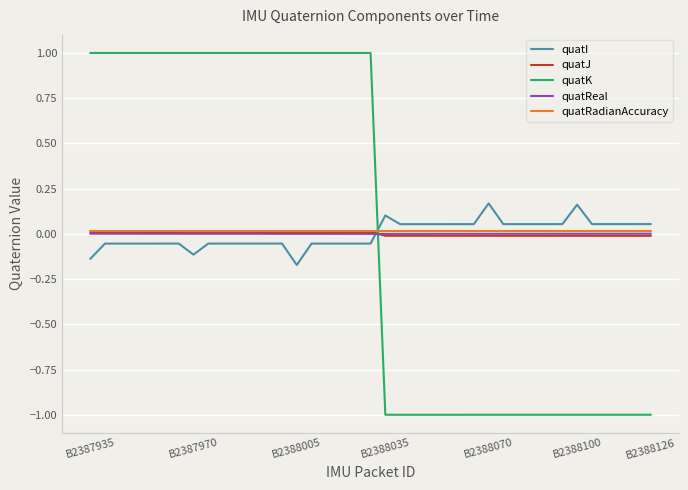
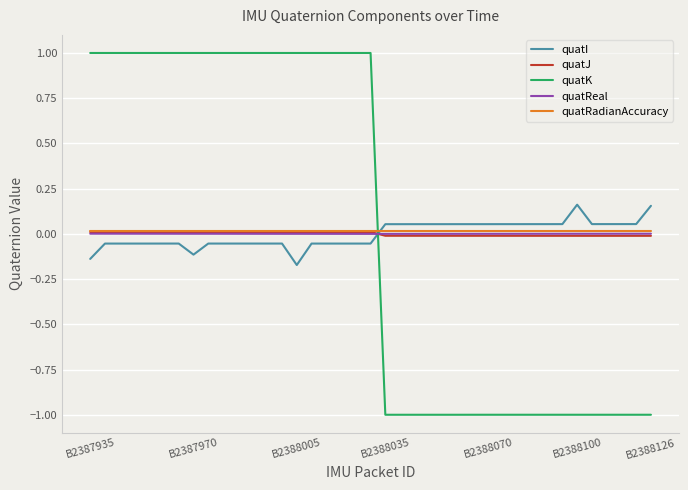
  {
    "quatI": {
      "B2387935": -0.14,
      "B2387970": -0.11,
      "B2388005": -0.17,
-     "B2388035": 0.10,
-     "B2388070": 0.17,
+     "B2388035": 0.05,
+     "B2388070": 0.05,
      "B2388100": 0.16,
-     "B2388126": 0.05
+     "B2388126": 0.15
    },
    "quatK": {
      "B2387935": 1.00,
      "B2387970": 1.00,
      "B2388005": 1.00,
      "B2388035": -1.00,
      "B2388070": -1.00,
      "B2388100": -1.00,
      "B2388126": -1.00
    },
    "quatRadianAccuracy": {
      "B2388035": 0.02,
      "B2388070": 0.02,
      "B2388100": 0.02,
      "B2388126": 0.02
    }
  }
